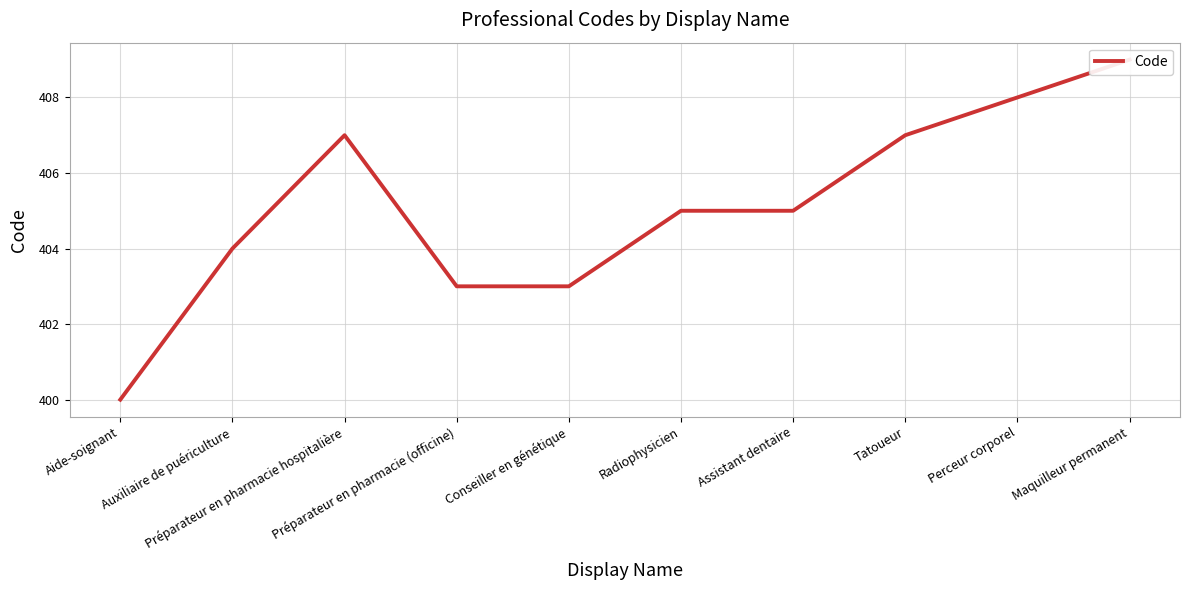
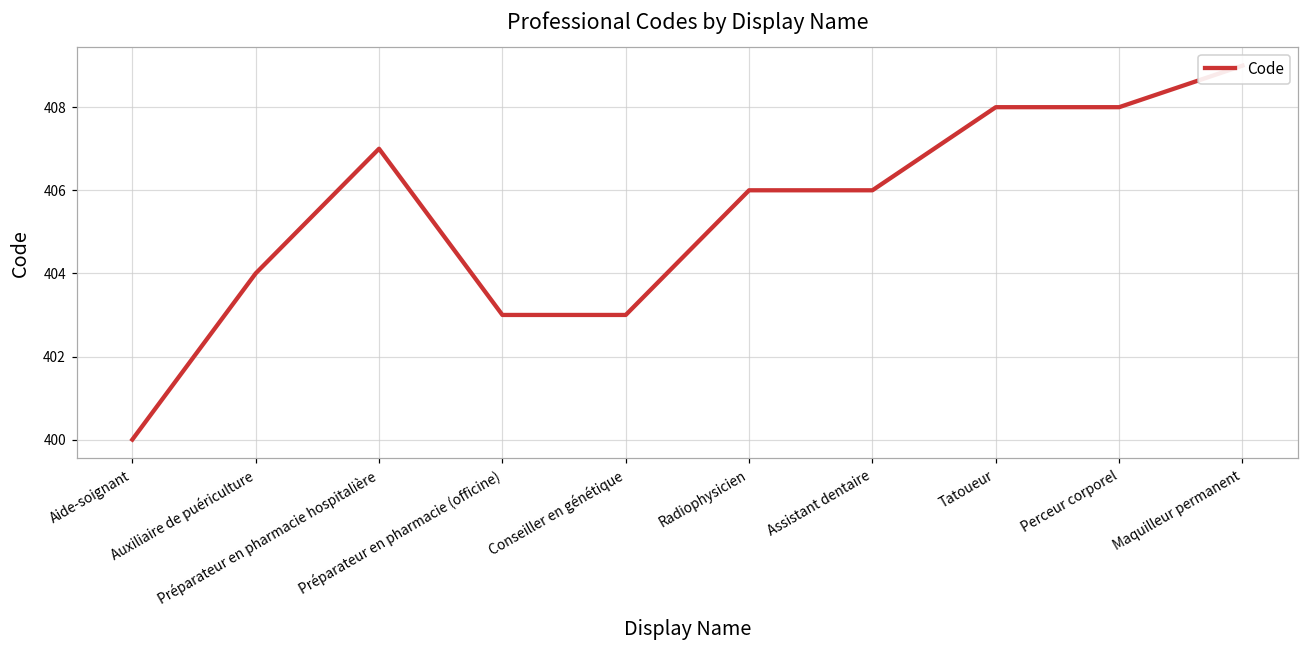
  {
    "Aide-soignant": 400,
    "Auxiliaire de puériculture": 404,
    "Préparateur en pharmacie hospitalière": 407,
    "Préparateur en pharmacie (officine)": 403,
    "Conseiller en génétique": 403,
-   "Radiophysicien": 405,
-   "Assistant dentaire": 405,
-   "Tatoueur": 407,
+   "Radiophysicien": 406,
+   "Assistant dentaire": 406,
+   "Tatoueur": 408,
    "Perceur corporel": 408
  }
